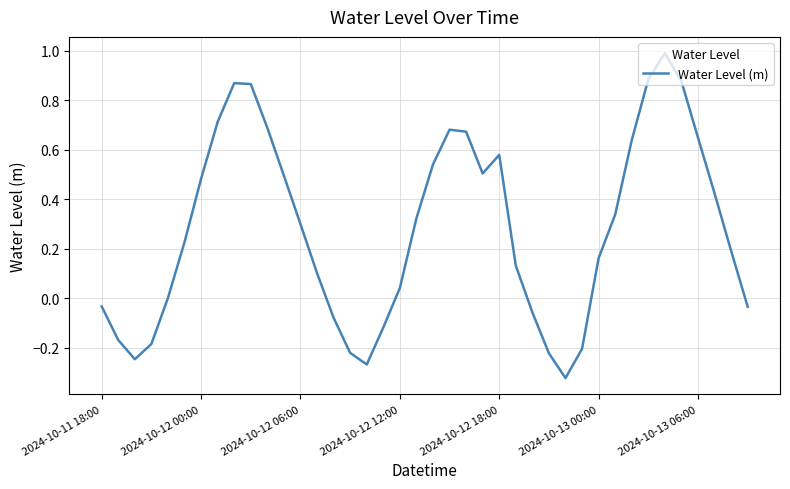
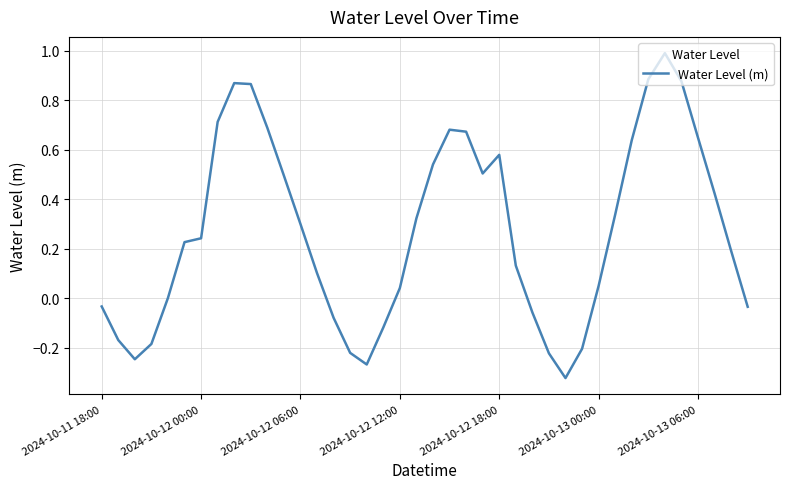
  {
    "2024-10-11 18:00": -0.03,
-   "2024-10-12 00:00": 0.48,
+   "2024-10-12 00:00": 0.24,
    "2024-10-12 06:00": 0.30,
    "2024-10-12 12:00": 0.04,
    "2024-10-12 18:00": 0.58,
-   "2024-10-13 00:00": 0.16,
+   "2024-10-13 00:00": 0.05,
    "2024-10-13 06:00": 0.65
  }
